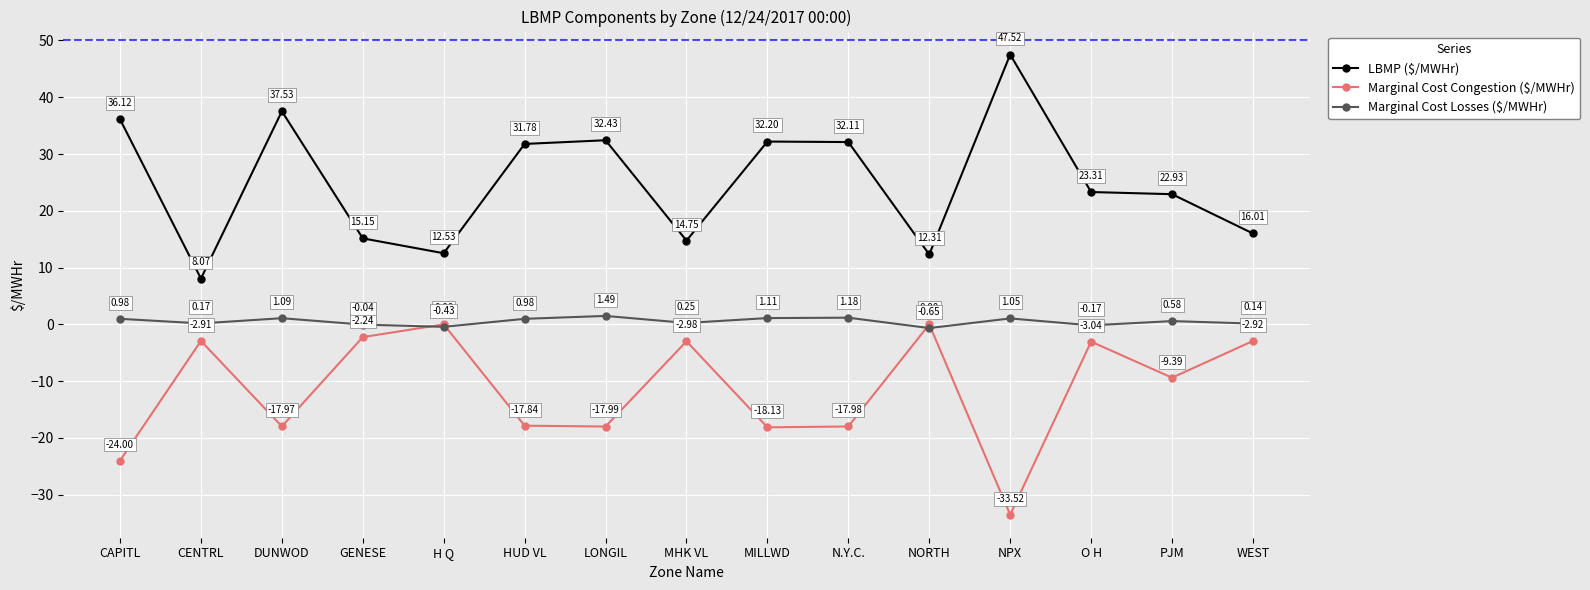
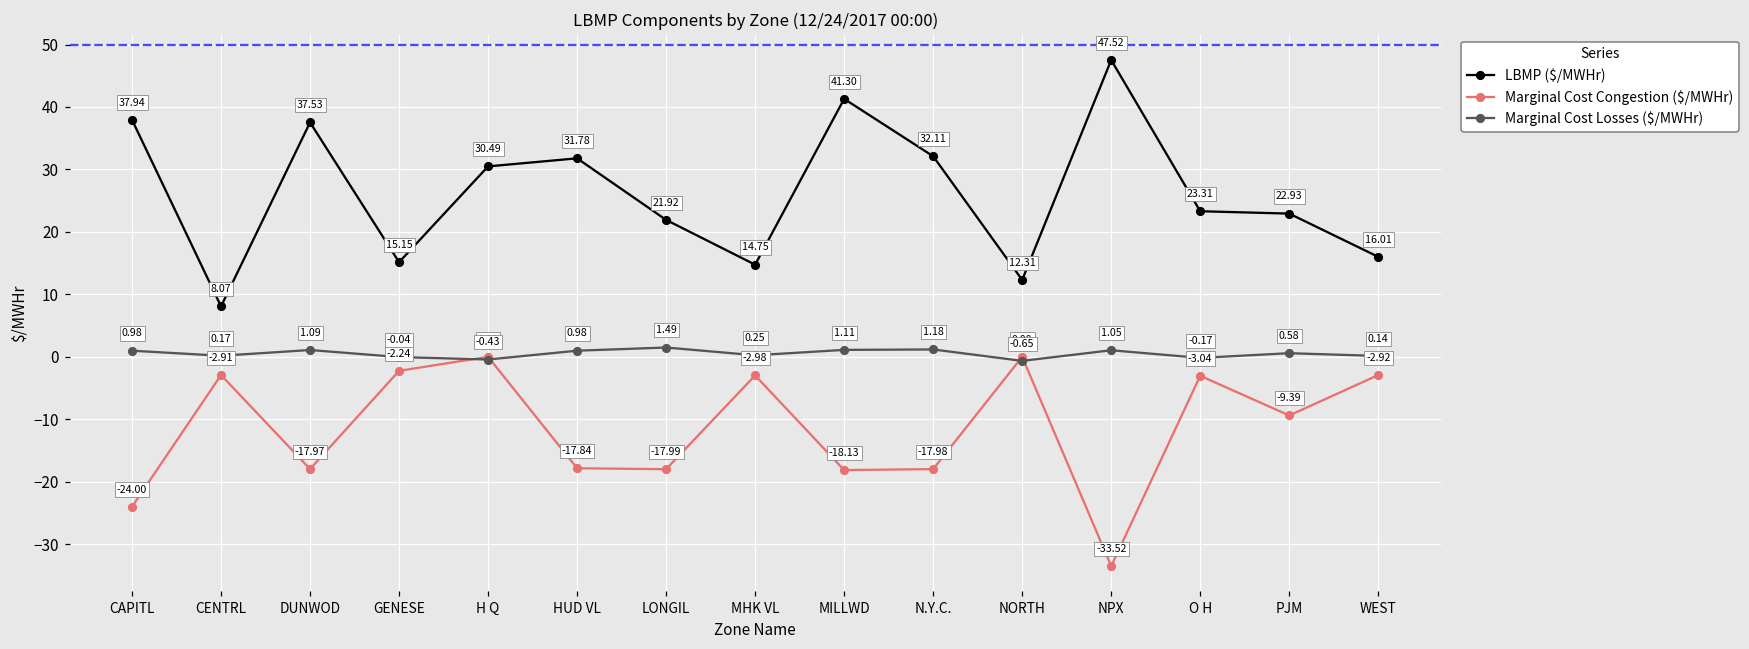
  {
    "LBMP ($/MWHr)": {
-     "CAPITL": 36.12,
-     "H Q": 12.53,
-     "LONGIL": 32.43,
-     "MILLWD": 32.20
+     "CAPITL": 37.94,
+     "H Q": 30.49,
+     "LONGIL": 21.92,
+     "MILLWD": 41.30
    }
  }
